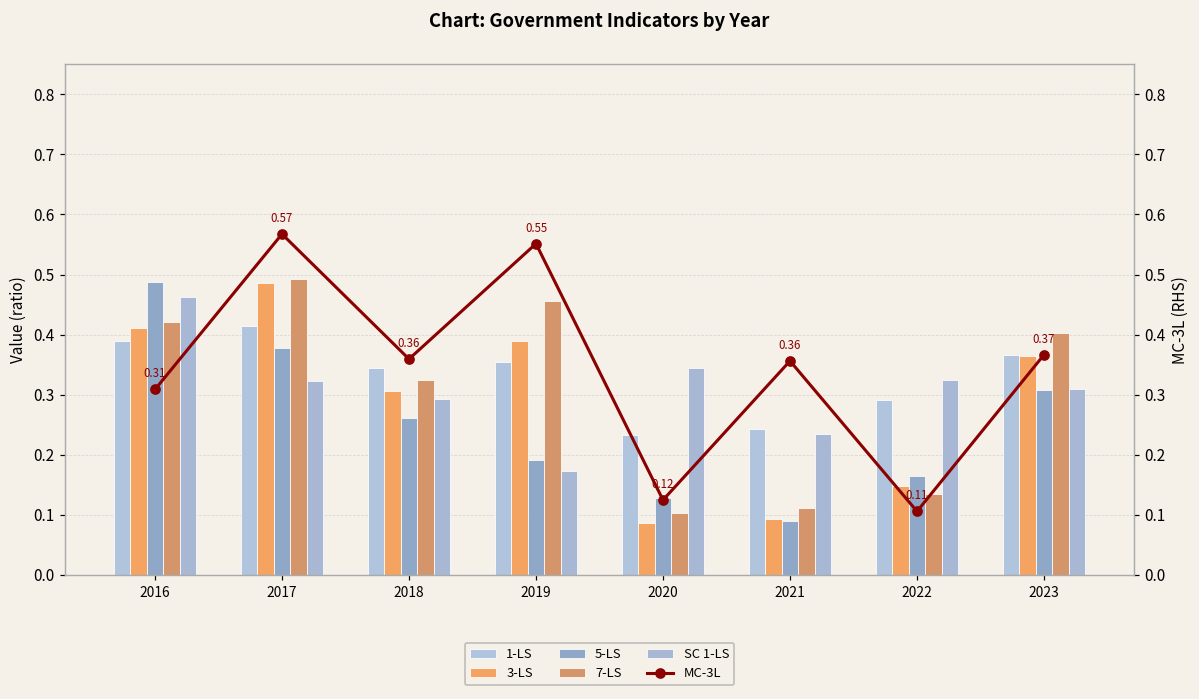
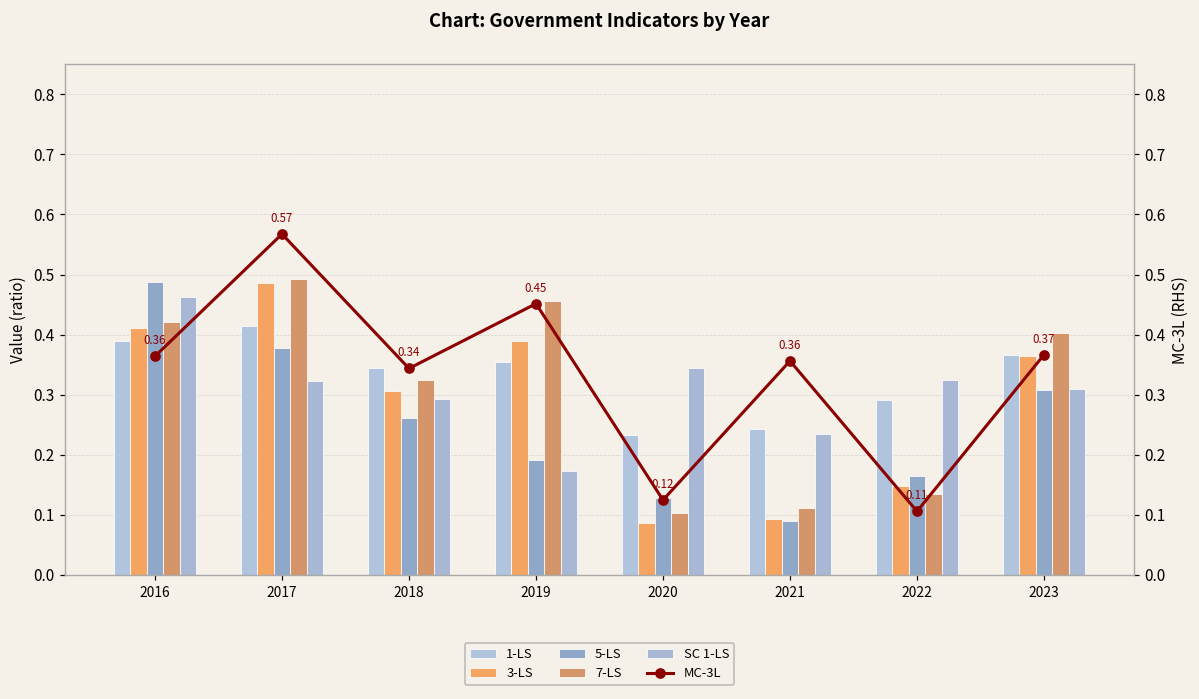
  {
    "MC-3L": {
-     "2016": 0.31,
+     "2016": 0.36,
      "2017": 0.57,
-     "2018": 0.36,
-     "2019": 0.55,
+     "2018": 0.34,
+     "2019": 0.45,
      "2020": 0.12,
      "2021": 0.36,
      "2022": 0.11,
      "2023": 0.37
    }
  }
